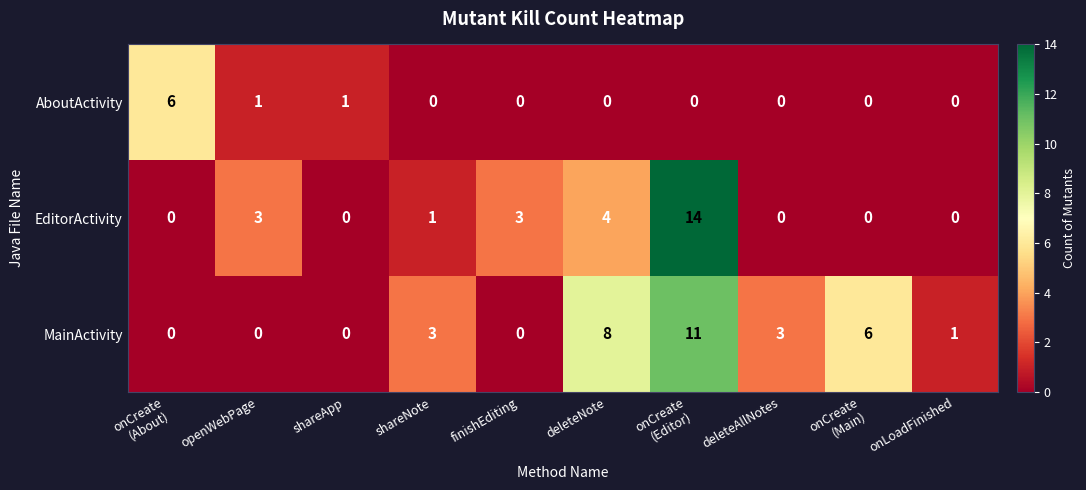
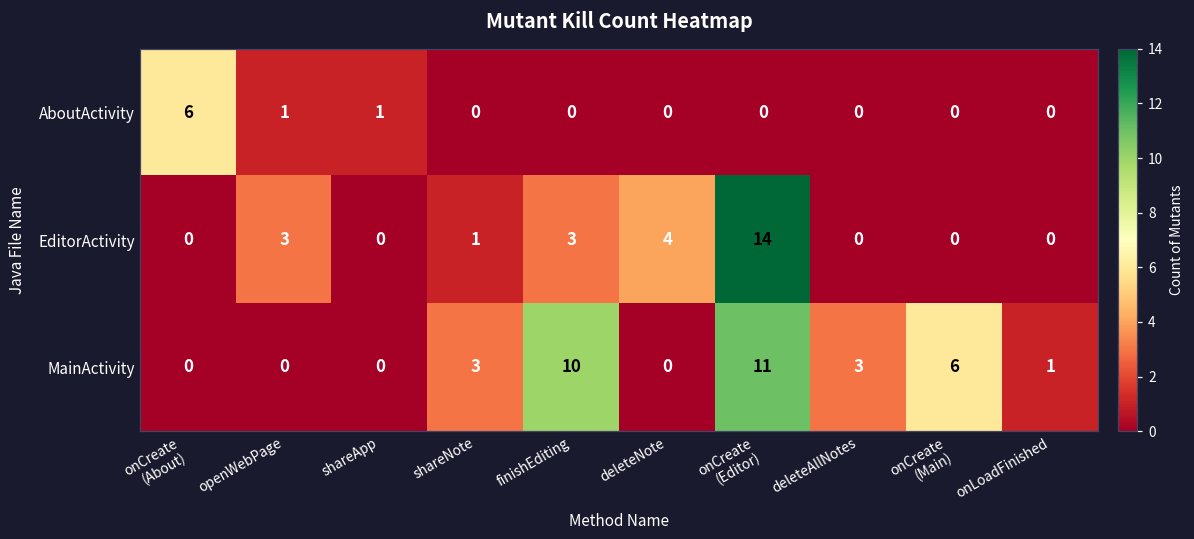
  {
    "AboutActivity": {
      "onCreate (About)": 6,
      "openWebPage": 1,
      "shareApp": 1,
      "shareNote": 0,
      "finishEditing": 0,
      "deleteNote": 0,
      "onCreate (Editor)": 0,
      "deleteAllNotes": 0,
      "onCreate (Main)": 0,
      "onLoadFinished": 0
    },
    "EditorActivity": {
      "onCreate (About)": 0,
      "openWebPage": 3,
      "shareApp": 0,
      "shareNote": 1,
      "finishEditing": 3,
      "deleteNote": 4,
      "onCreate (Editor)": 14,
      "deleteAllNotes": 0,
      "onCreate (Main)": 0,
      "onLoadFinished": 0
    },
    "MainActivity": {
      "onCreate (About)": 0,
      "openWebPage": 0,
      "shareApp": 0,
      "shareNote": 3,
-     "finishEditing": 0,
-     "deleteNote": 8,
+     "finishEditing": 10,
+     "deleteNote": 0,
      "onCreate (Editor)": 11,
      "deleteAllNotes": 3,
      "onCreate (Main)": 6,
      "onLoadFinished": 1
    }
  }
